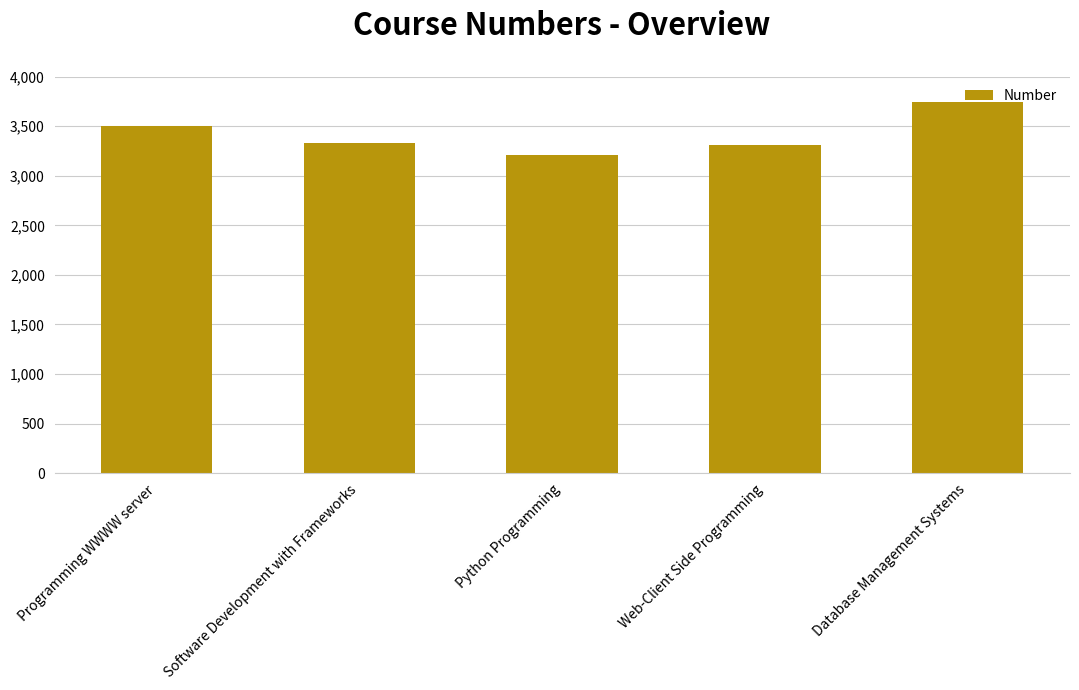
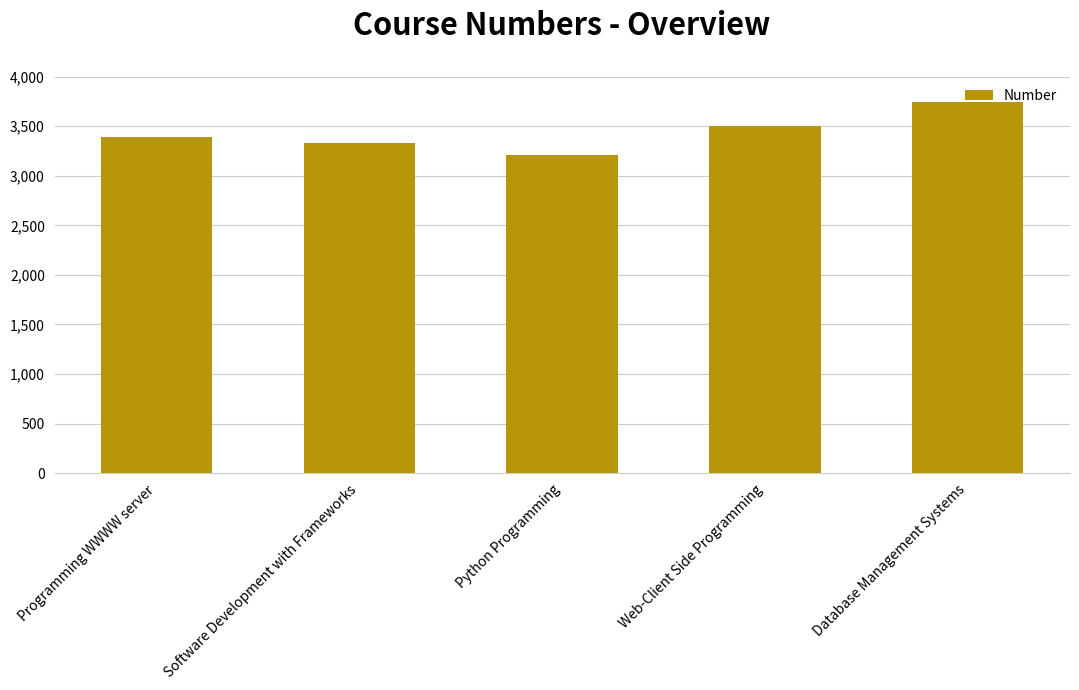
  {
-   "Programming WWWW server": "3,500",
+   "Programming WWWW server": "3,400",
    "Software Development with Frameworks": "3,300",
    "Python Programming": "3,200",
-   "Web-Client Side Programming": "3,300",
+   "Web-Client Side Programming": "3,500",
    "Database Management Systems": "3,700"
  }
